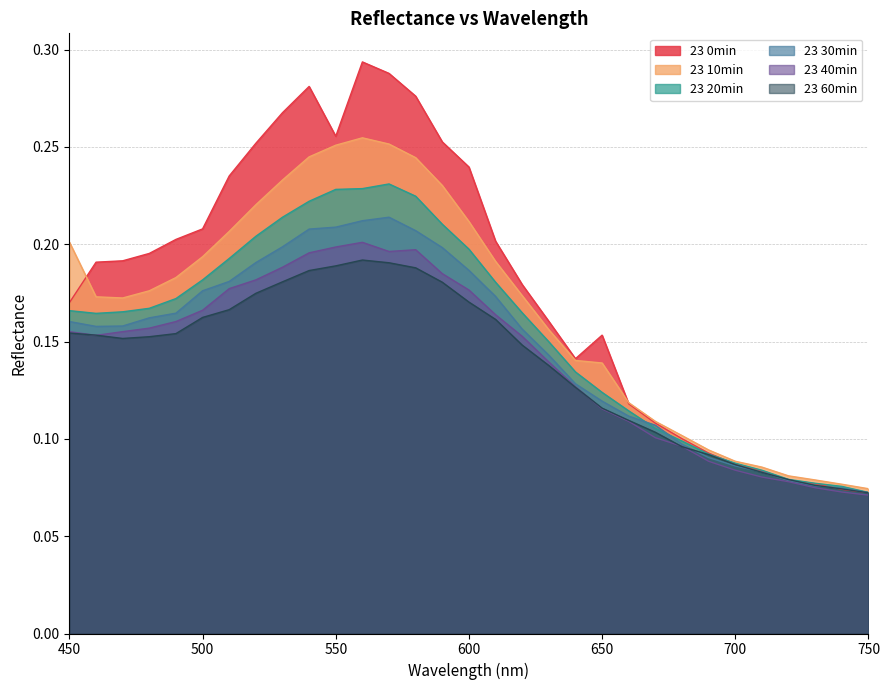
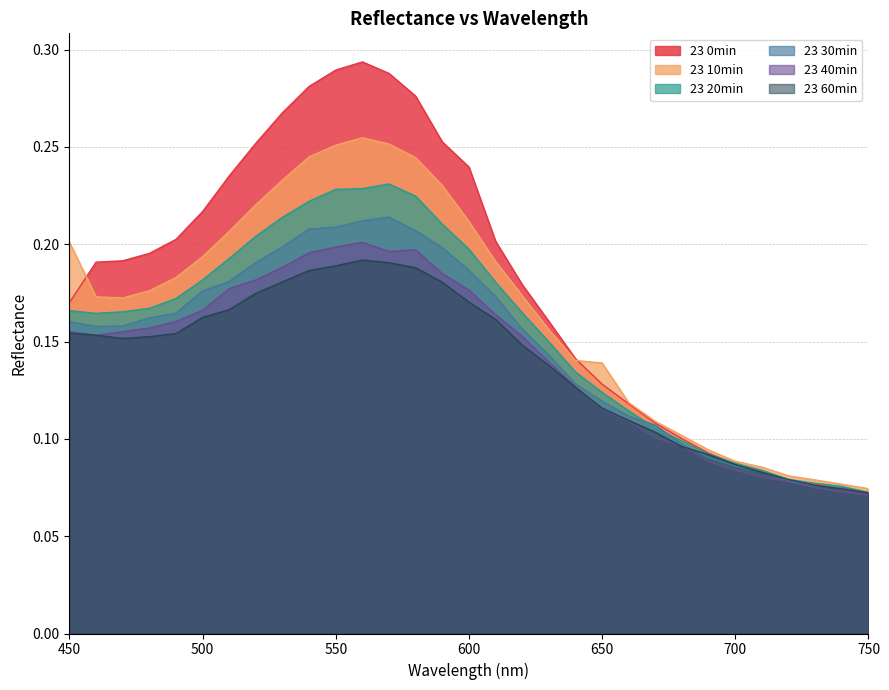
  {
    "23 0min": {
      "450": 0.170,
-     "500": 0.208,
-     "550": 0.256,
+     "500": 0.217,
+     "550": 0.290,
      "600": 0.240,
-     "650": 0.153
+     "650": 0.128
    },
    "23 10min": {
      "450": 0.201,
      "500": 0.194,
      "550": 0.251,
      "600": 0.212,
      "650": 0.139,
      "750": 0.074
    }
  }
